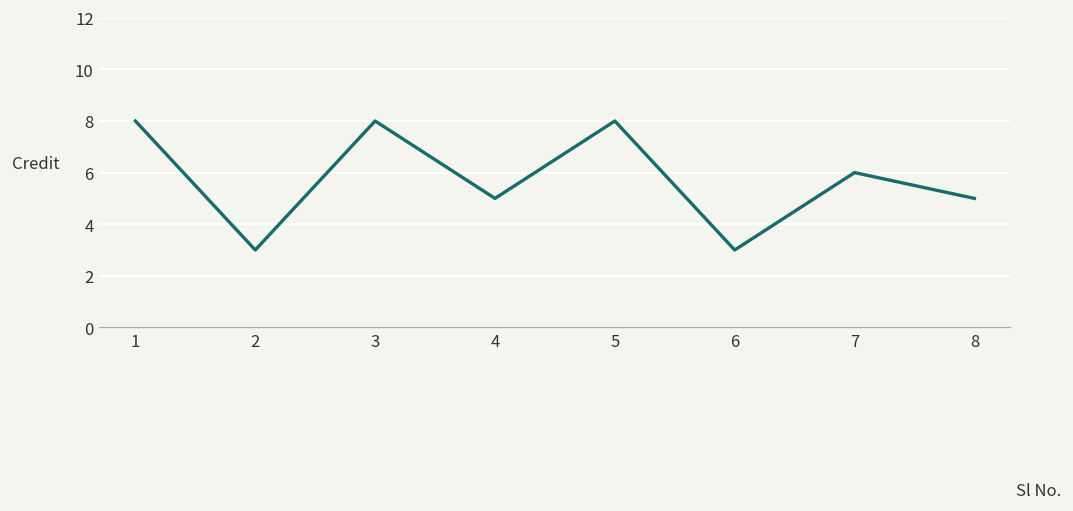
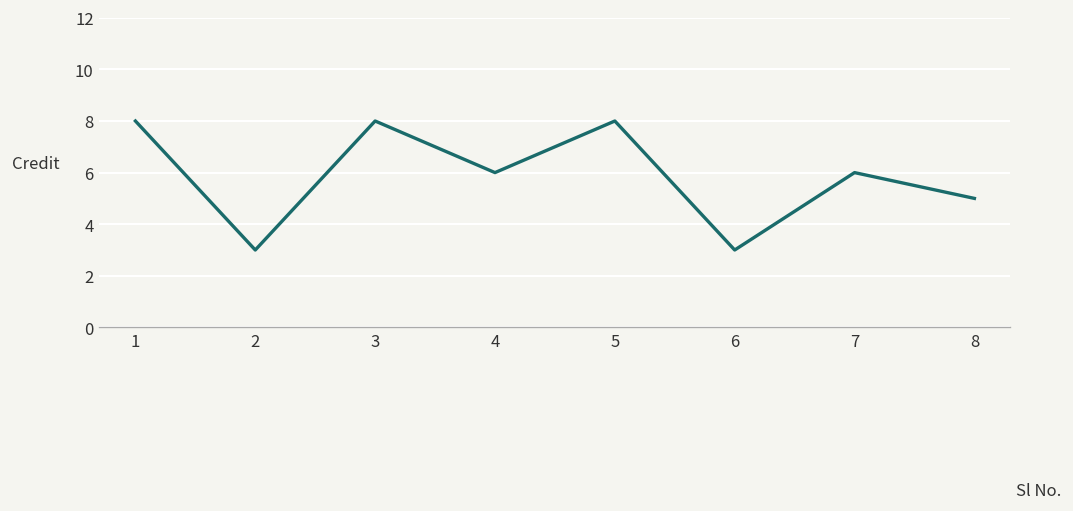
  {
    "1": 8,
    "2": 3,
    "3": 8,
-   "4": 5,
+   "4": 6,
    "5": 8,
    "6": 3,
    "7": 6,
    "8": 5
  }
